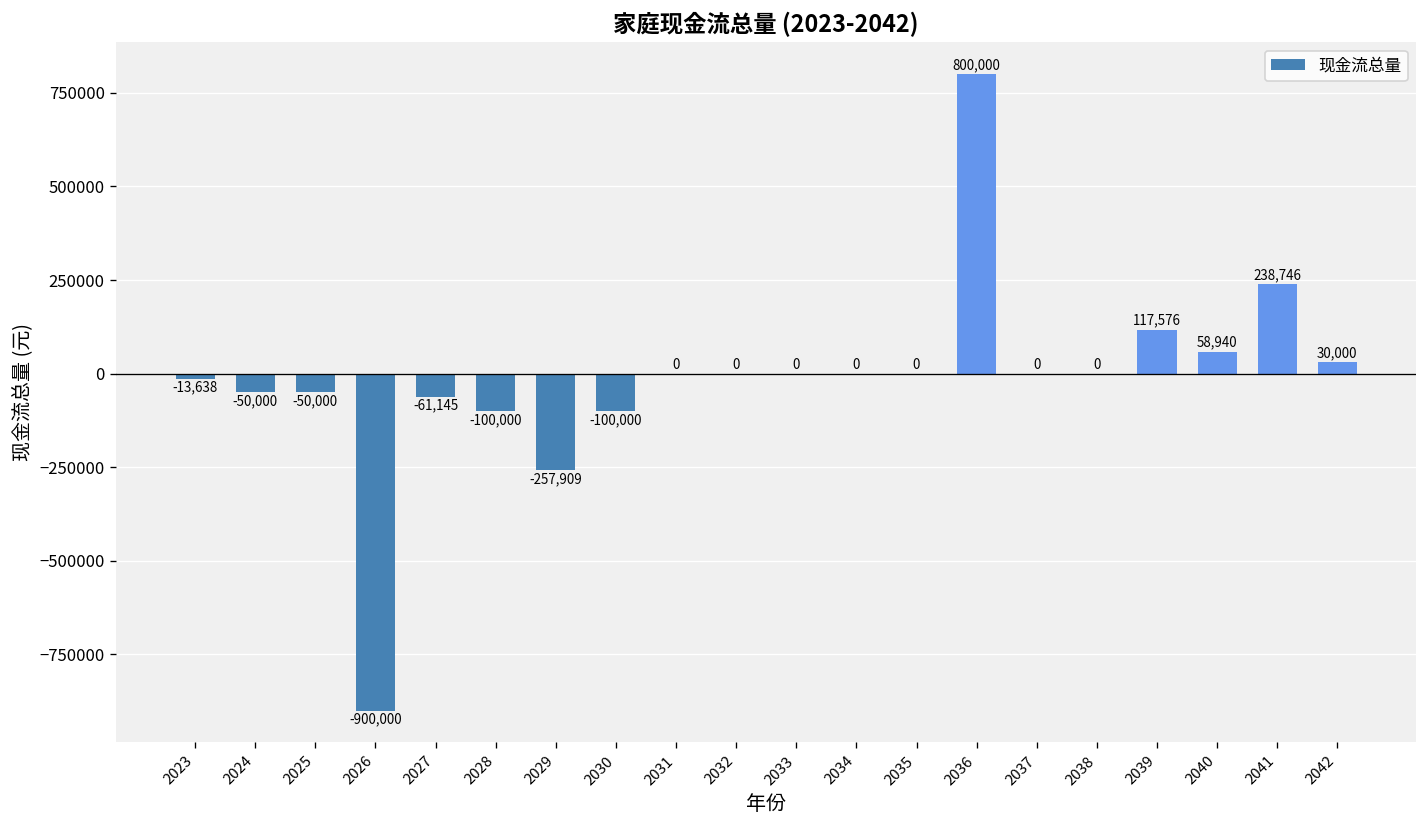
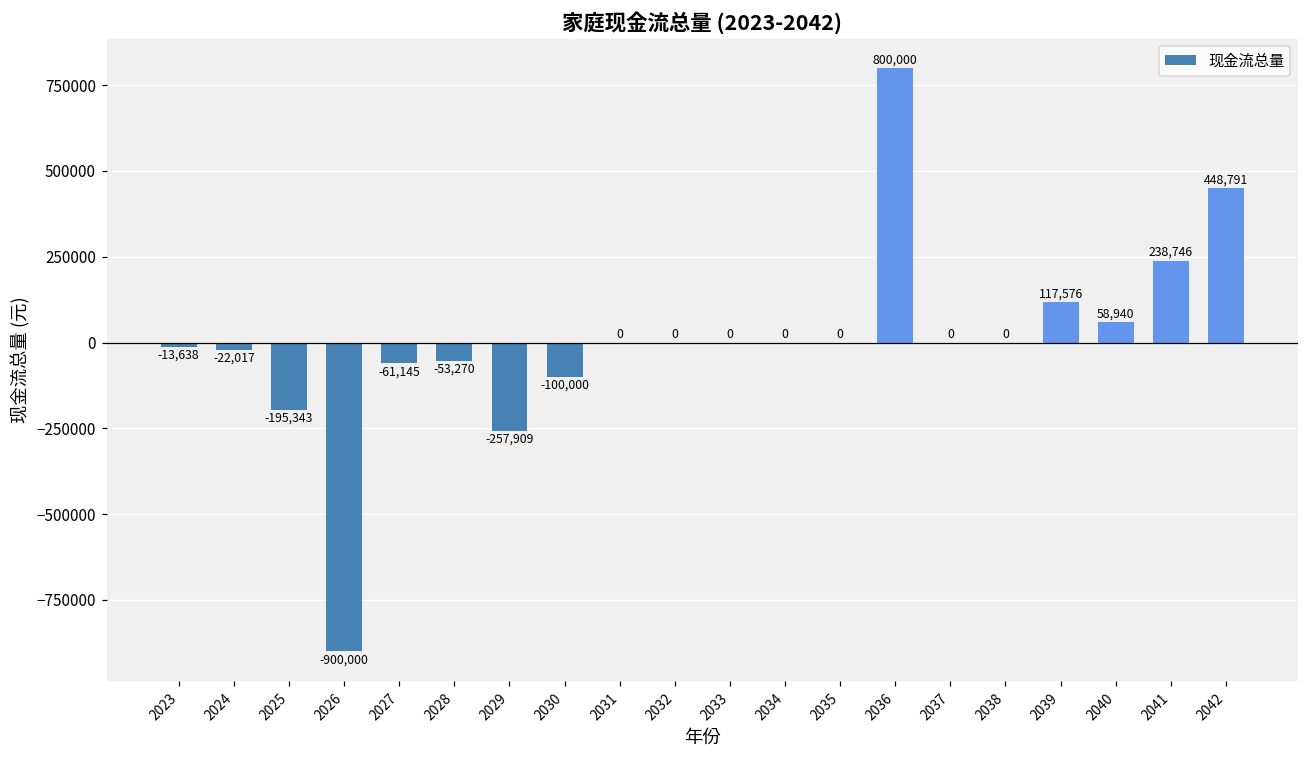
  {
    "2023": "-13,638",
-   "2024": "-50,000",
-   "2025": "-50,000",
+   "2024": "-22,017",
+   "2025": "-195,343",
    "2026": "-900,000",
    "2027": "-61,145",
-   "2028": "-100,000",
+   "2028": "-53,270",
    "2029": "-257,909",
    "2030": "-100,000",
    "2031": "0",
    "2032": "0",
    "2033": "0",
    "2034": "0",
    "2035": "0",
    "2036": "800,000",
    "2037": "0",
    "2038": "0",
    "2039": "117,576",
    "2040": "58,940",
    "2041": "238,746",
-   "2042": "30,000"
+   "2042": "448,791"
  }
